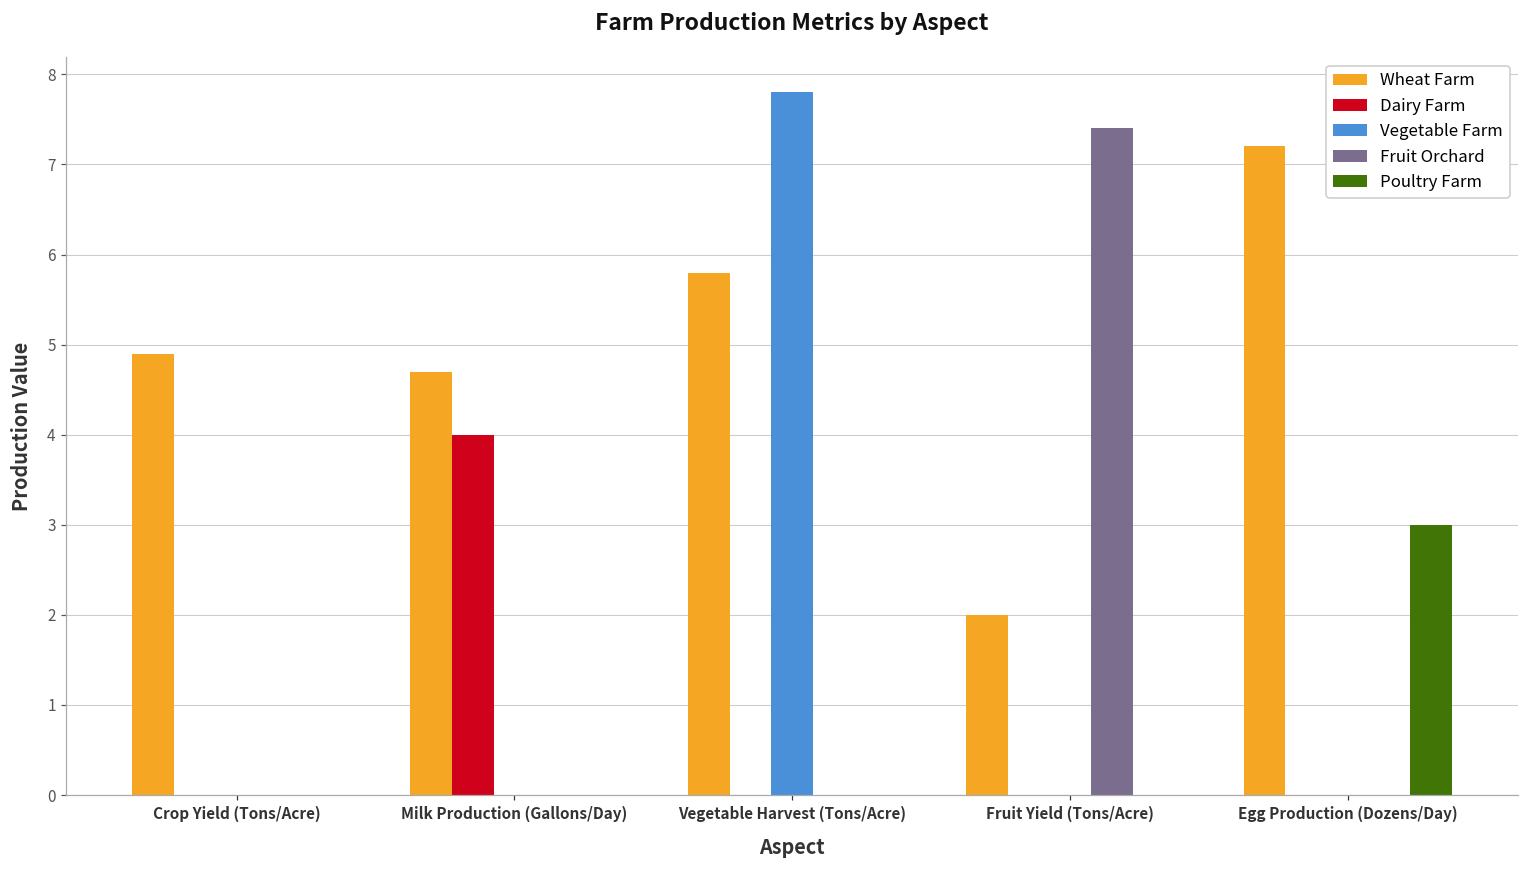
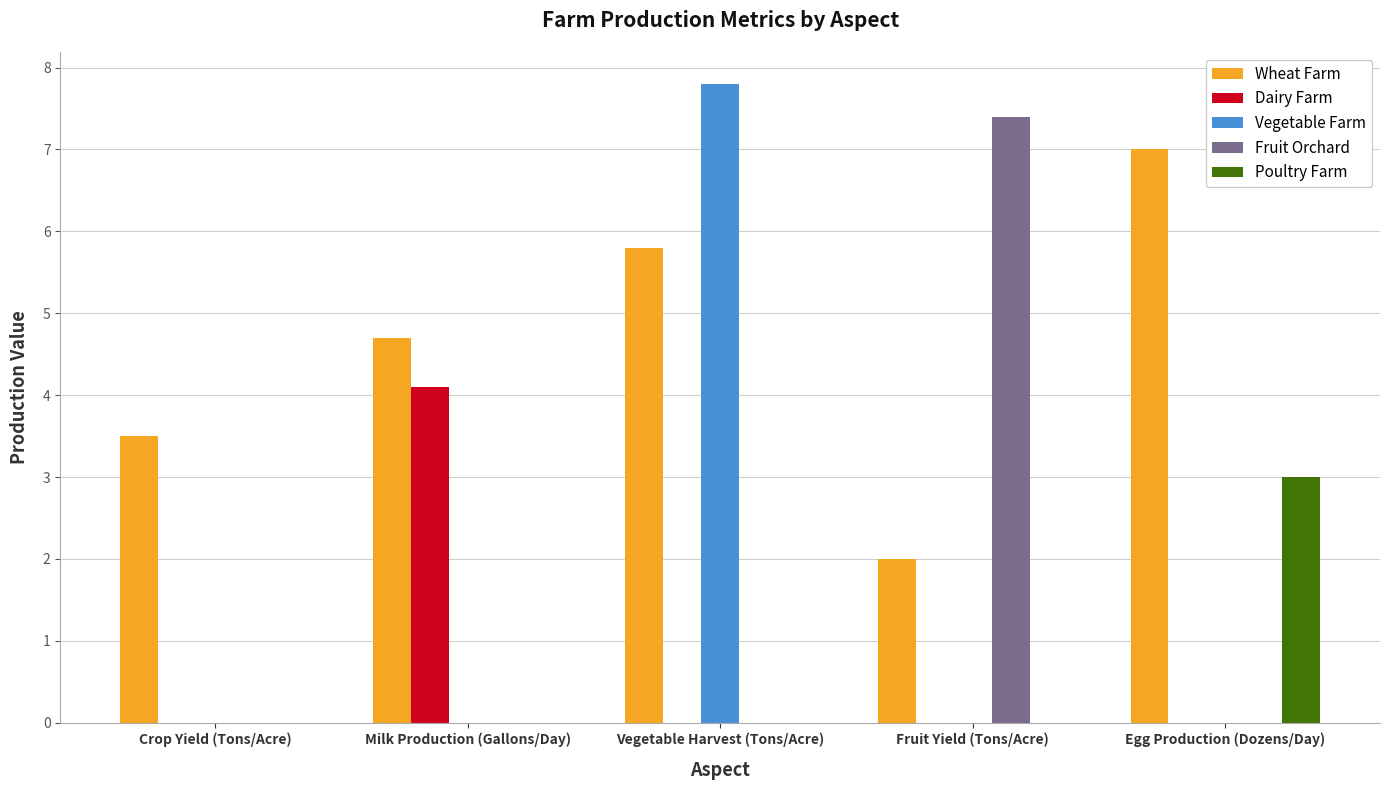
  {
    "Wheat Farm": {
-     "Crop Yield (Tons/Acre)": 4.9,
+     "Crop Yield (Tons/Acre)": 3.5,
      "Milk Production (Gallons/Day)": 4.7,
      "Vegetable Harvest (Tons/Acre)": 5.8,
      "Fruit Yield (Tons/Acre)": 2.0,
-     "Egg Production (Dozens/Day)": 7.2
+     "Egg Production (Dozens/Day)": 7.0
    },
    "Dairy Farm": {
      "Crop Yield (Tons/Acre)": 0.0,
-     "Milk Production (Gallons/Day)": 4.0,
+     "Milk Production (Gallons/Day)": 4.1,
      "Vegetable Harvest (Tons/Acre)": 0.0,
      "Fruit Yield (Tons/Acre)": 0.0,
      "Egg Production (Dozens/Day)": 0.0
    },
    "Vegetable Farm": {
      "Crop Yield (Tons/Acre)": 0.0,
      "Milk Production (Gallons/Day)": 0.0,
      "Vegetable Harvest (Tons/Acre)": 7.8,
      "Fruit Yield (Tons/Acre)": 0.0,
      "Egg Production (Dozens/Day)": 0.0
    },
    "Fruit Orchard": {
      "Crop Yield (Tons/Acre)": 0.0,
      "Milk Production (Gallons/Day)": 0.0,
      "Vegetable Harvest (Tons/Acre)": 0.0,
      "Fruit Yield (Tons/Acre)": 7.4,
      "Egg Production (Dozens/Day)": 0.0
    },
    "Poultry Farm": {
      "Crop Yield (Tons/Acre)": 0.0,
      "Milk Production (Gallons/Day)": 0.0,
      "Vegetable Harvest (Tons/Acre)": 0.0,
      "Fruit Yield (Tons/Acre)": 0.0,
      "Egg Production (Dozens/Day)": 3.0
    }
  }
